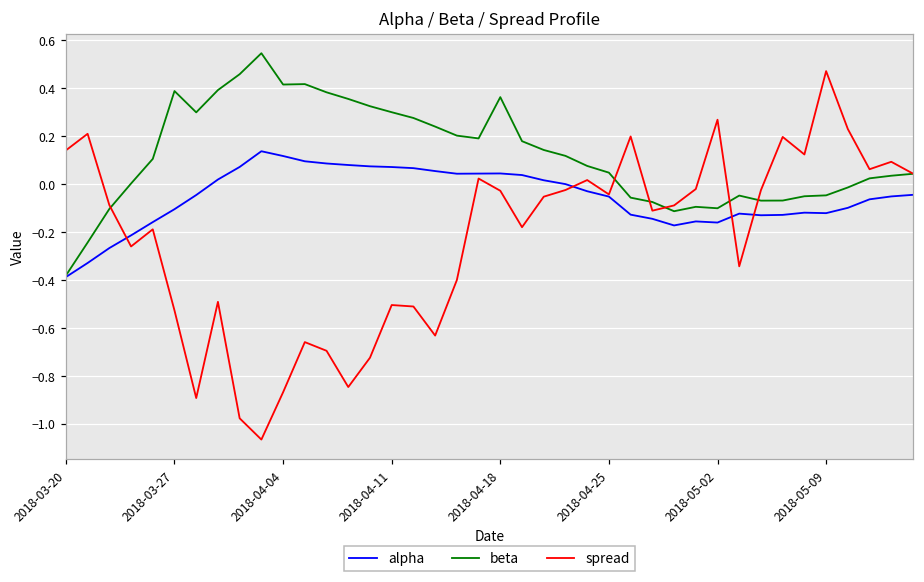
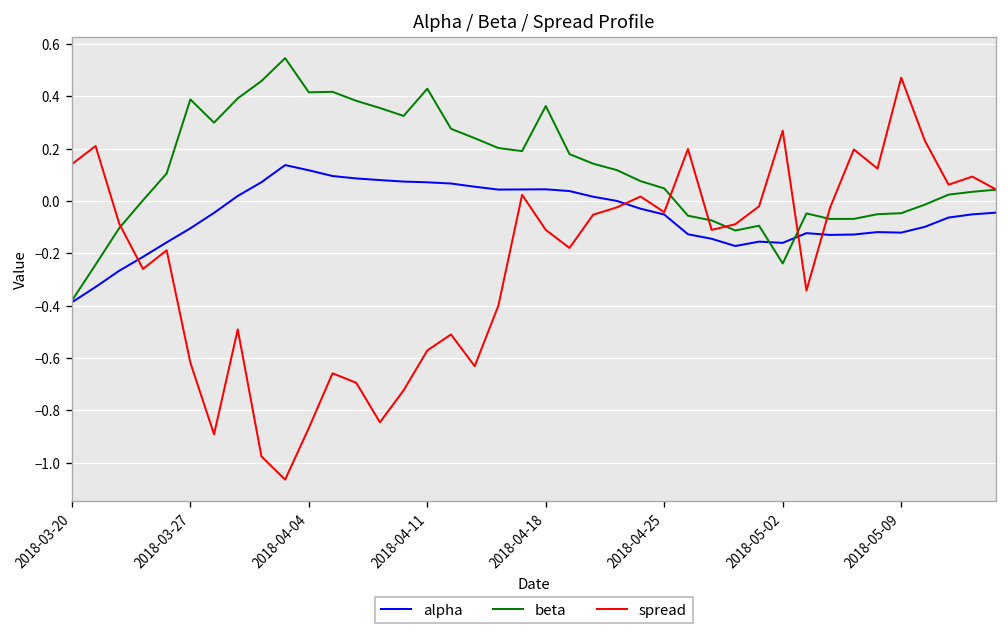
  {
    "alpha": {
      "2018-03-27": -0.10,
      "2018-04-04": 0.12,
      "2018-04-11": 0.07,
      "2018-04-18": 0.04,
      "2018-05-02": -0.16,
      "2018-05-09": -0.12
    },
    "beta": {
      "2018-03-27": 0.39,
      "2018-04-04": 0.42,
-     "2018-04-11": 0.30,
+     "2018-04-11": 0.43,
      "2018-04-18": 0.36,
      "2018-04-25": 0.05,
-     "2018-05-02": -0.10,
+     "2018-05-02": -0.24,
      "2018-05-09": -0.05
    },
    "spread": {
      "2018-03-20": 0.14,
-     "2018-03-27": -0.53,
+     "2018-03-27": -0.62,
      "2018-04-04": -0.87,
-     "2018-04-11": -0.50,
-     "2018-04-18": -0.03,
+     "2018-04-11": -0.57,
+     "2018-04-18": -0.11,
      "2018-05-02": 0.27,
      "2018-05-09": 0.47
    }
  }
